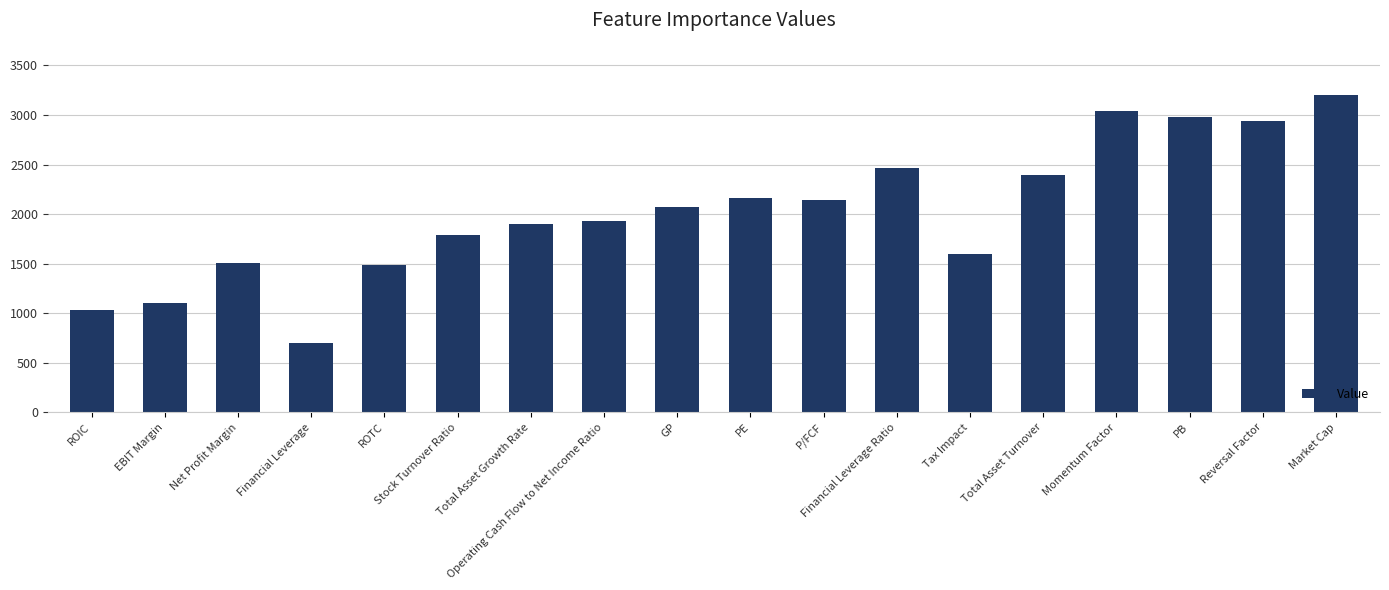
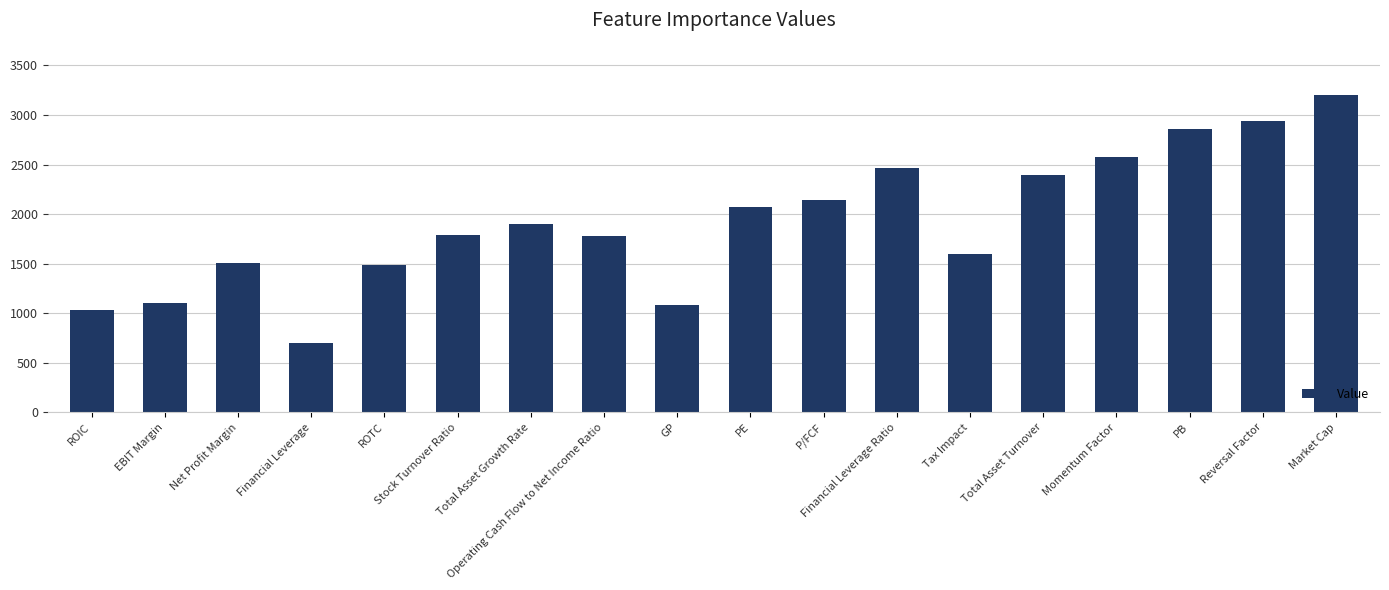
  {
    "ROIC": 1000,
    "EBIT Margin": 1100,
    "Net Profit Margin": 1500,
    "Financial Leverage": 700,
    "ROTC": 1500,
    "Stock Turnover Ratio": 1800,
    "Total Asset Growth Rate": 1900,
-   "Operating Cash Flow to Net Income Ratio": 1900,
-   "GP": 2100,
-   "PE": 2200,
+   "Operating Cash Flow to Net Income Ratio": 1800,
+   "GP": 1100,
+   "PE": 2100,
    "P/FCF": 2100,
    "Financial Leverage Ratio": 2500,
    "Tax Impact": 1600,
    "Total Asset Turnover": 2400,
-   "Momentum Factor": 3000,
-   "PB": 3000,
+   "Momentum Factor": 2600,
+   "PB": 2900,
    "Reversal Factor": 2900,
    "Market Cap": 3200
  }
